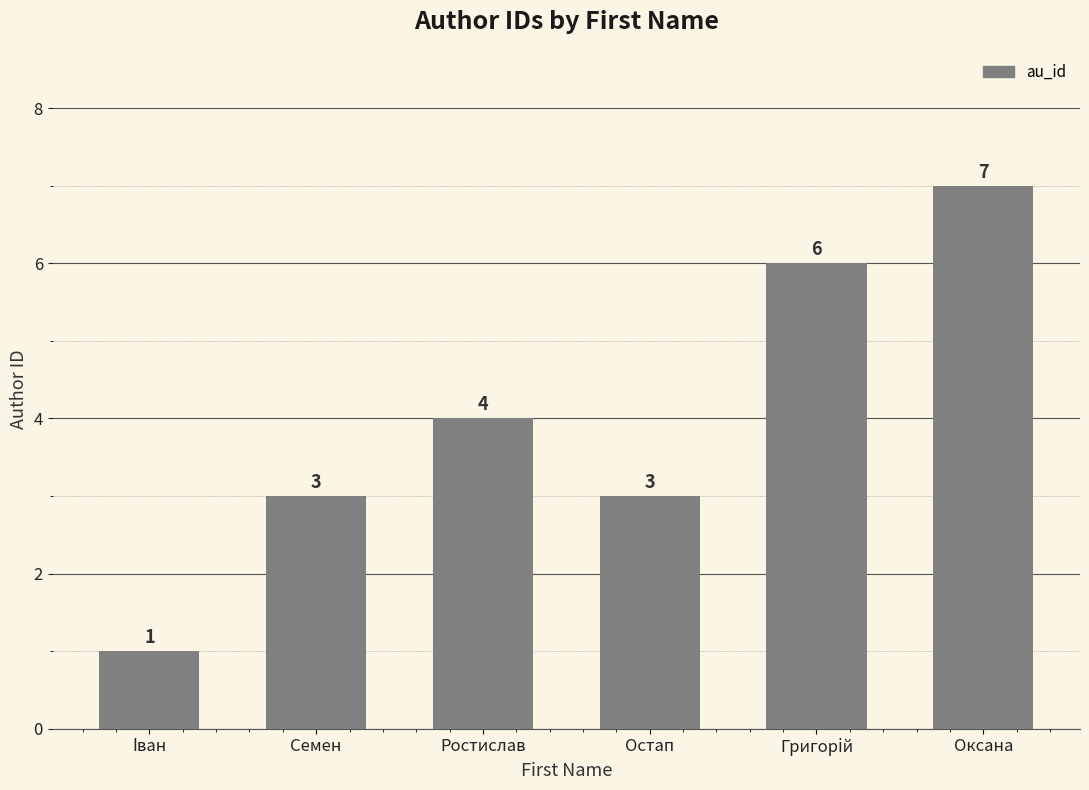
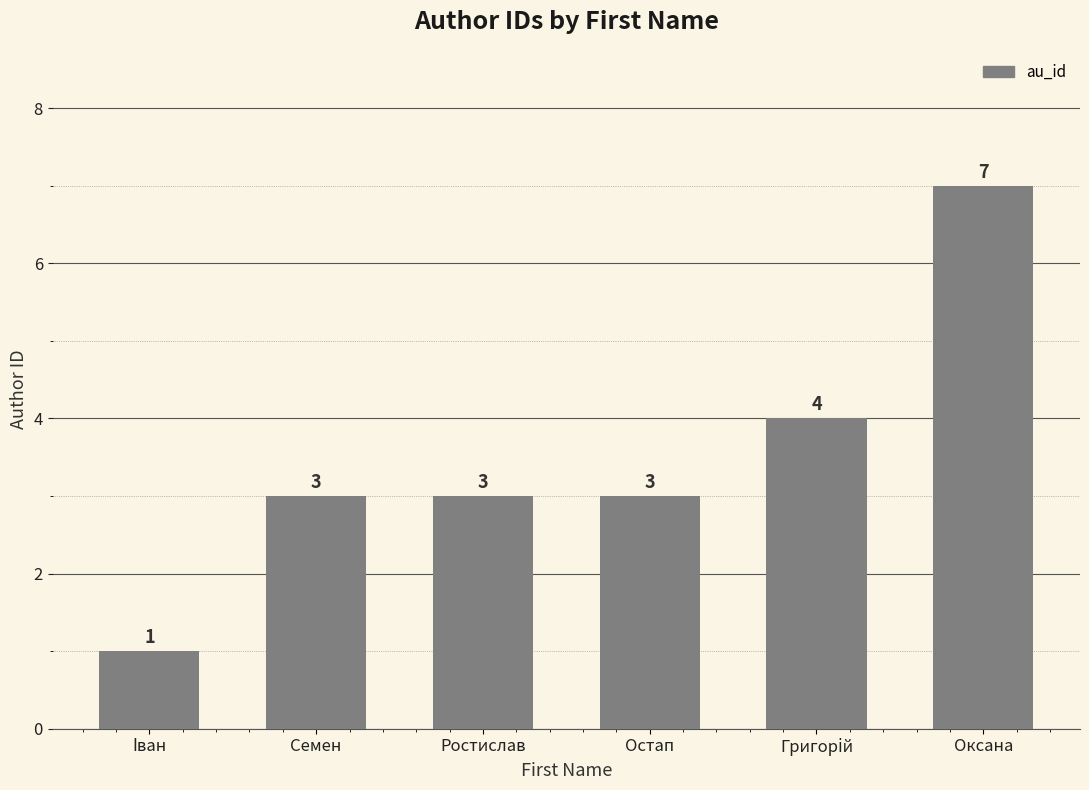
  {
    "Іван": 1,
    "Семен": 3,
-   "Ростислав": 4,
+   "Ростислав": 3,
    "Остап": 3,
-   "Григорій": 6,
+   "Григорій": 4,
    "Оксана": 7
  }
